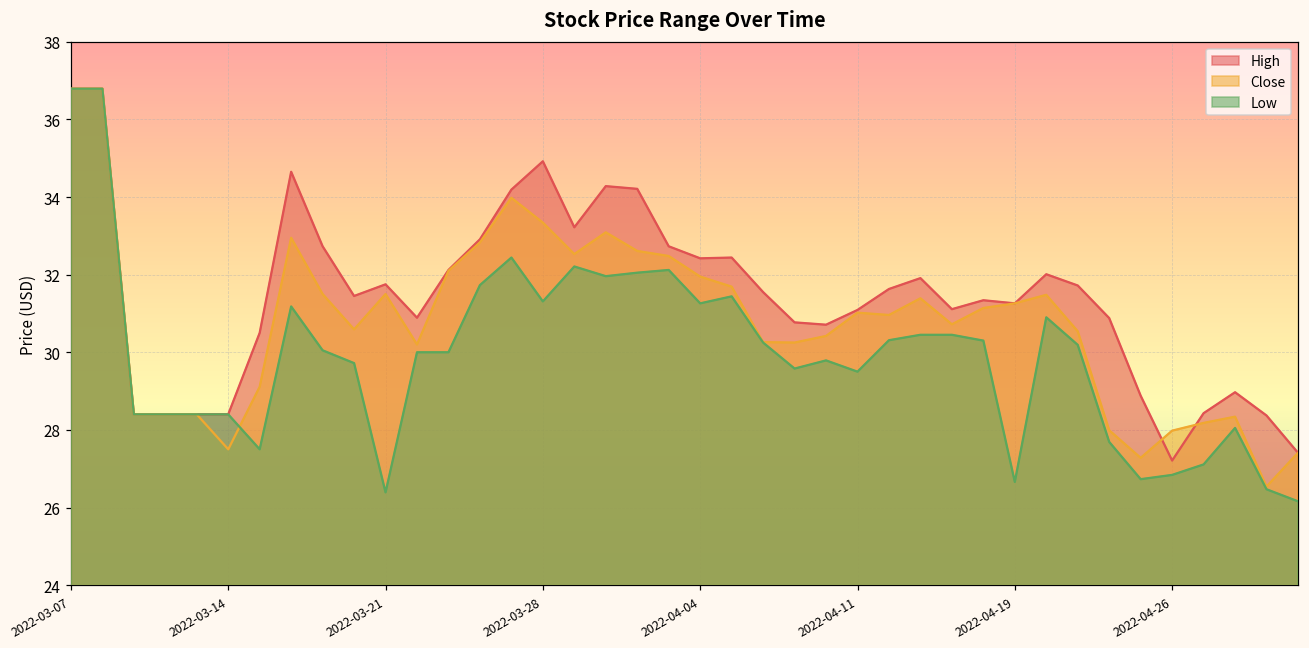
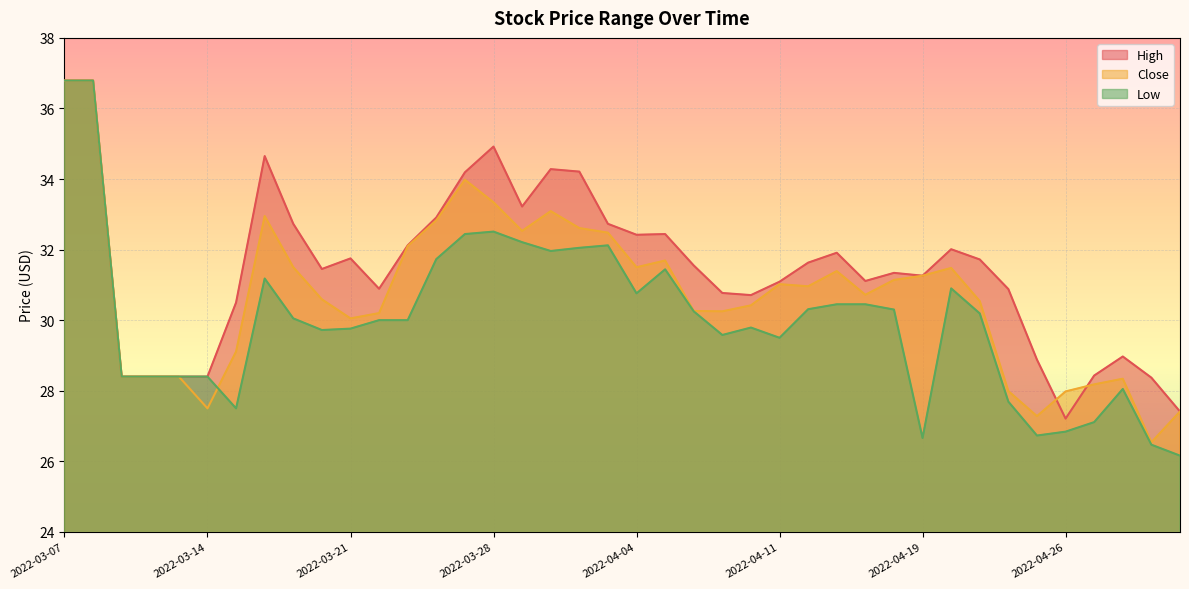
  {
    "High": {
      "2022-03-21": 31.8,
      "2022-03-28": 34.9,
      "2022-04-04": 32.4,
      "2022-04-26": 27.2
    },
    "Close": {
      "2022-03-14": 27.5,
-     "2022-03-21": 31.5,
+     "2022-03-21": 30.1,
      "2022-03-28": 33.3,
-     "2022-04-04": 32.0,
+     "2022-04-04": 31.5,
      "2022-04-26": 28.0
    },
    "Low": {
-     "2022-03-21": 26.4,
-     "2022-03-28": 31.3,
-     "2022-04-04": 31.3,
+     "2022-03-21": 29.8,
+     "2022-03-28": 32.5,
+     "2022-04-04": 30.8,
      "2022-04-11": 29.5,
      "2022-04-19": 26.7,
      "2022-04-26": 26.8
    }
  }
